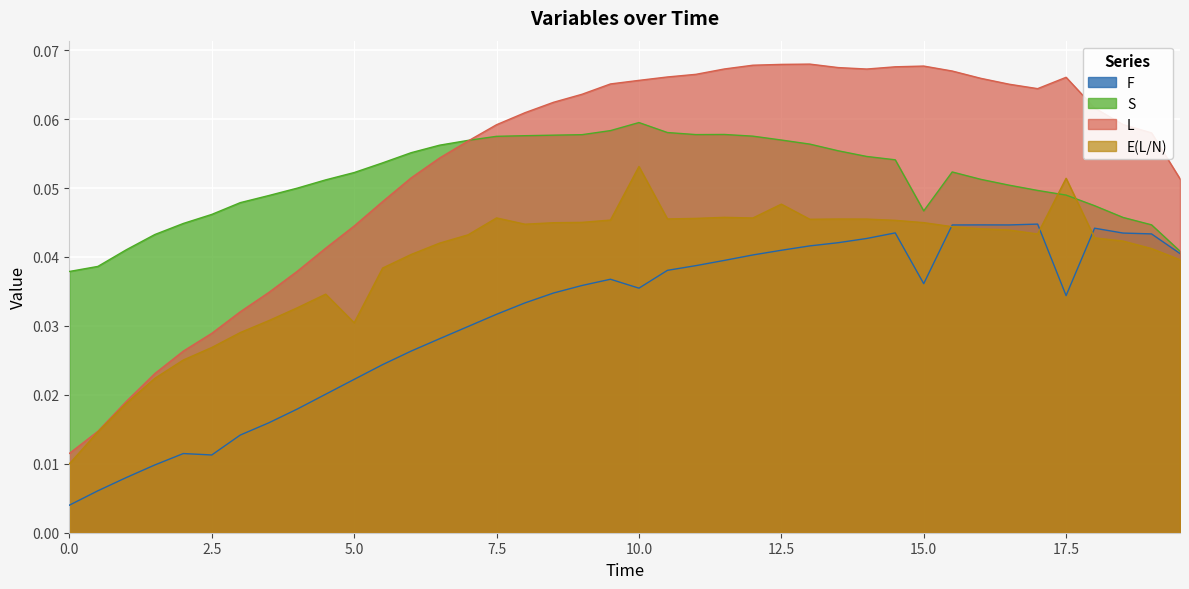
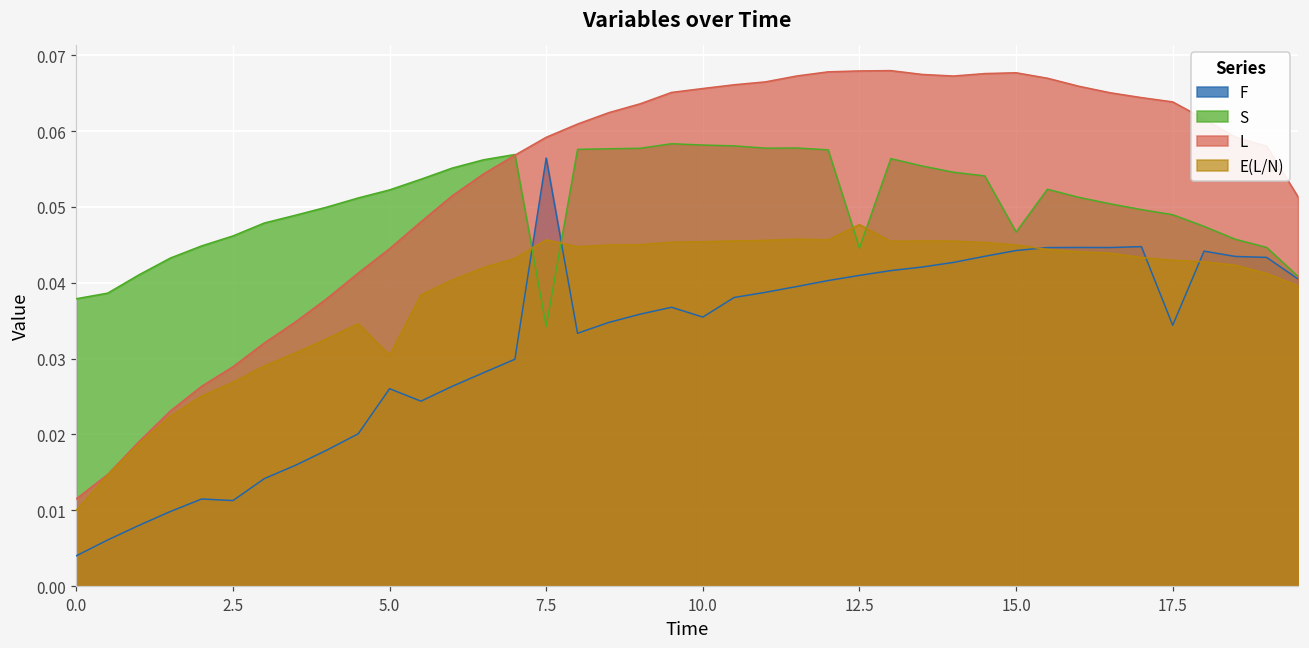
  {
    "F": {
      "0.0": 0.004,
      "2.5": 0.011,
-     "5.0": 0.022,
-     "7.5": 0.032,
+     "5.0": 0.026,
+     "7.5": 0.056,
      "10.0": 0.035,
      "12.5": 0.041,
-     "15.0": 0.036,
+     "15.0": 0.044,
      "17.5": 0.034
    },
    "S": {
      "0.0": 0.038,
      "2.5": 0.046,
      "5.0": 0.052,
-     "7.5": 0.057,
-     "10.0": 0.059,
-     "12.5": 0.057,
+     "7.5": 0.034,
+     "10.0": 0.058,
+     "12.5": 0.045,
      "15.0": 0.047,
      "17.5": 0.049
    },
    "L": {
      "0.0": 0.012,
      "2.5": 0.029,
      "5.0": 0.044,
      "7.5": 0.059,
      "10.0": 0.066,
      "12.5": 0.068,
      "15.0": 0.068,
-     "17.5": 0.066
+     "17.5": 0.064
    },
    "E(L/N)": {
      "0.0": 0.010,
      "2.5": 0.027,
      "5.0": 0.030,
      "7.5": 0.046,
-     "10.0": 0.053,
+     "10.0": 0.045,
      "12.5": 0.048,
      "15.0": 0.045,
-     "17.5": 0.051
+     "17.5": 0.043
    }
  }
